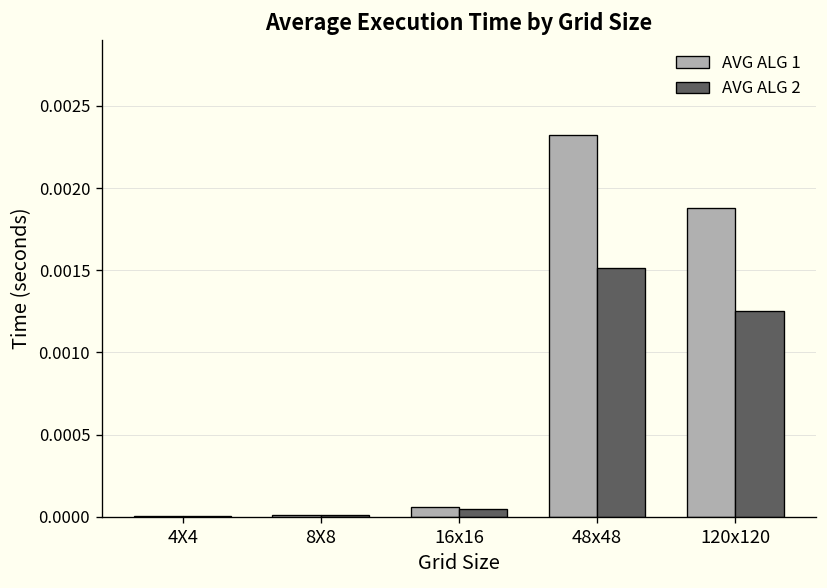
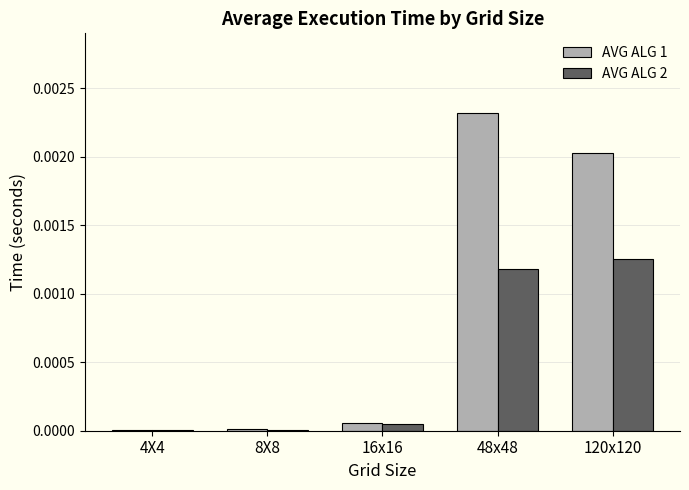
  {
    "AVG ALG 1": {
      "16x16": 0.00006,
      "48x48": 0.00232,
-     "120x120": 0.00188
+     "120x120": 0.00203
    },
    "AVG ALG 2": {
      "16x16": 0.00005,
-     "48x48": 0.00152,
+     "48x48": 0.00118,
      "120x120": 0.00125
    }
  }
